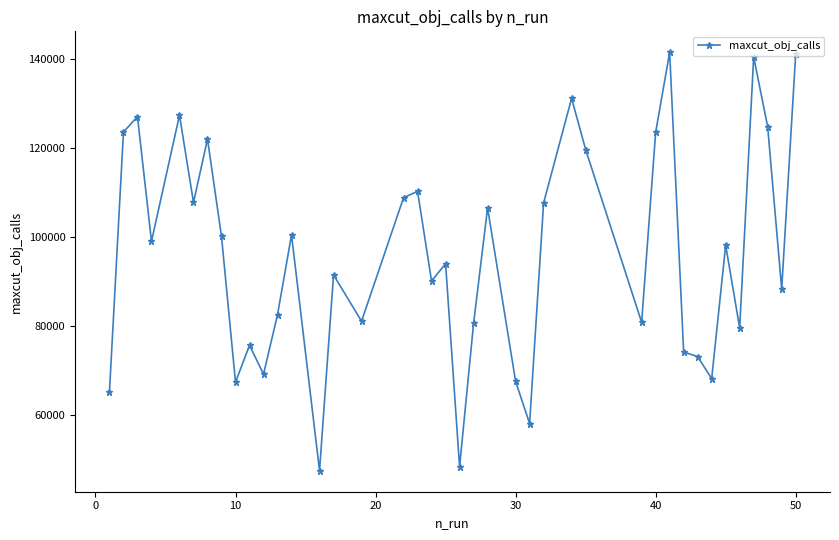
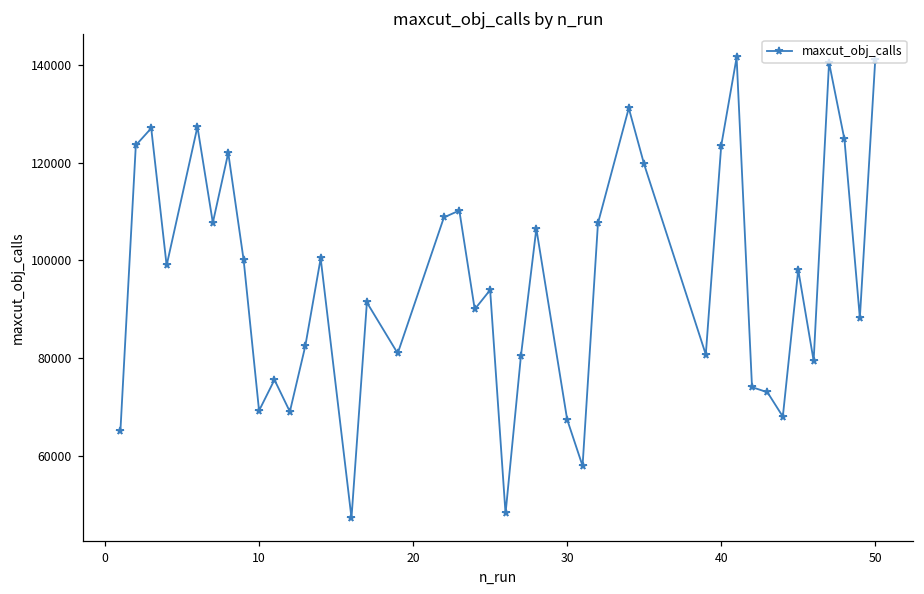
  {
-   "10": 67000,
+   "10": 69000,
    "30": 67000,
    "40": 123000
  }
